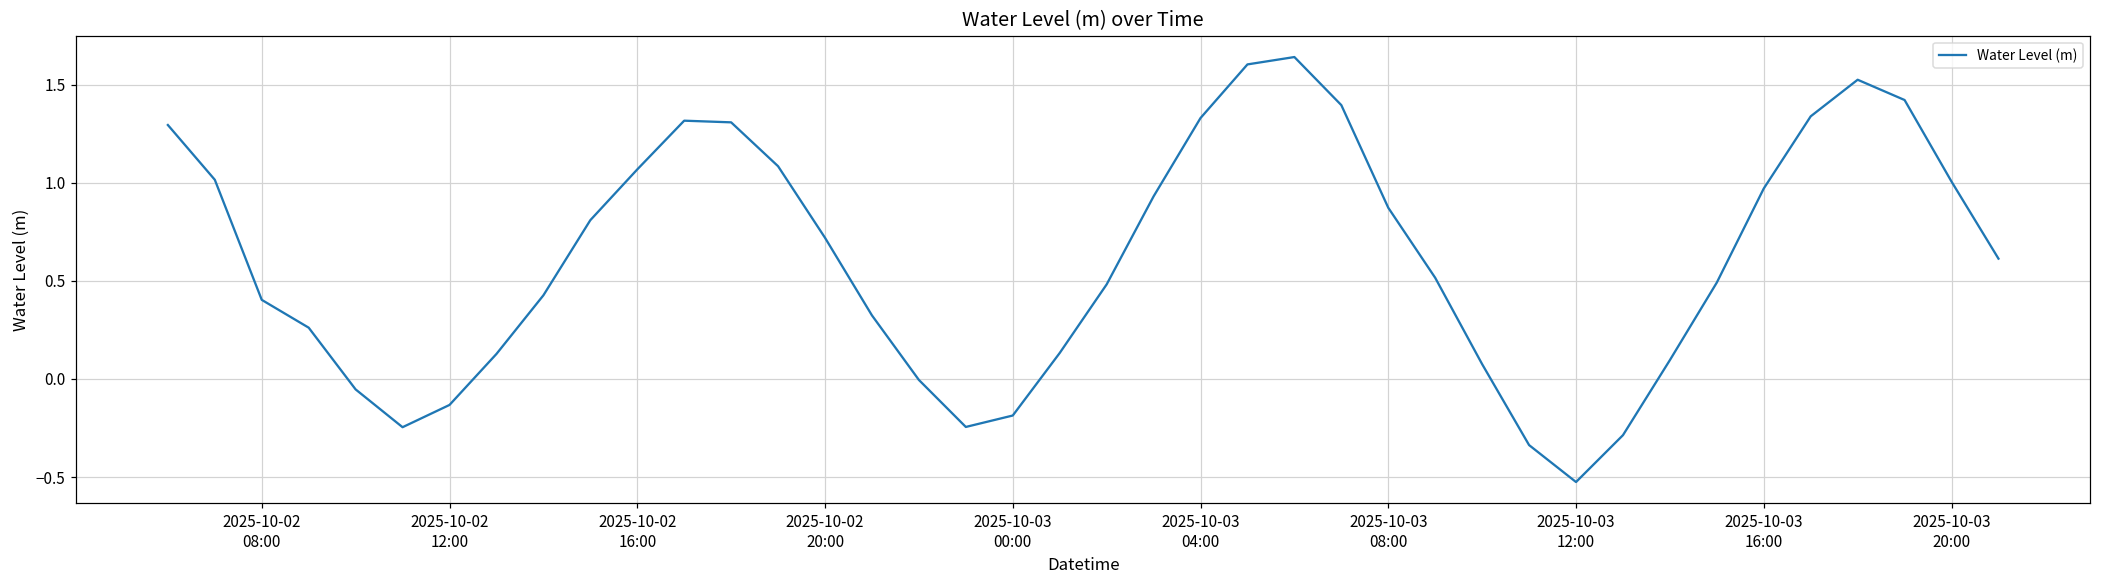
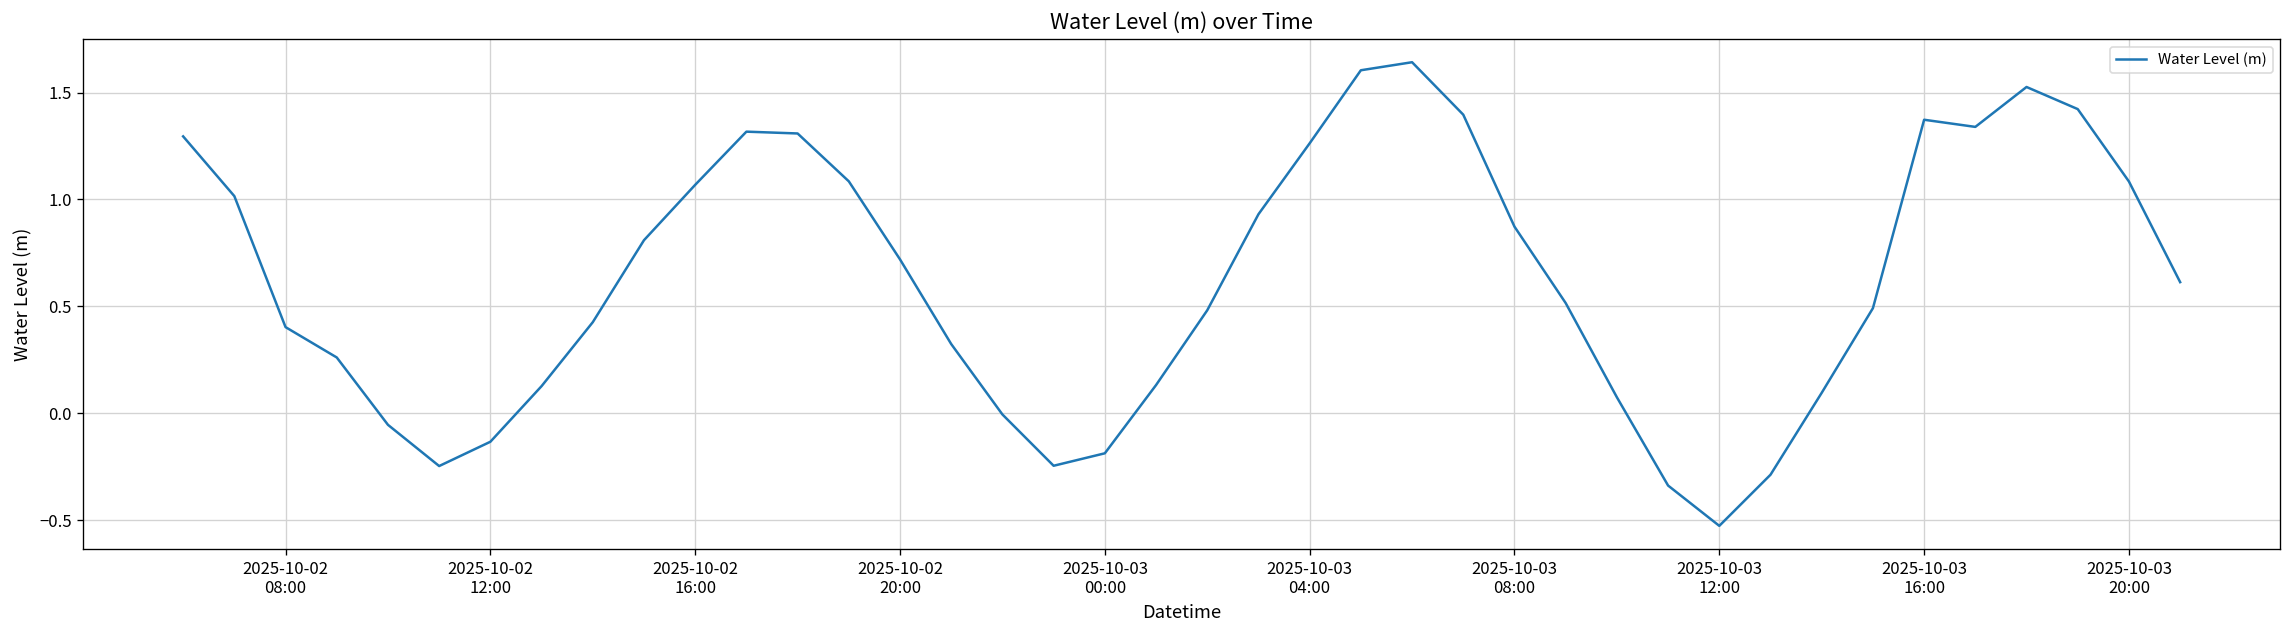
  {
    "2025-10-02 08:00": 0.40,
    "2025-10-02 12:00": -0.13,
    "2025-10-02 16:00": 1.07,
    "2025-10-02 20:00": 0.72,
    "2025-10-03 00:00": -0.19,
-   "2025-10-03 04:00": 1.33,
+   "2025-10-03 04:00": 1.26,
    "2025-10-03 08:00": 0.87,
    "2025-10-03 12:00": -0.53,
-   "2025-10-03 16:00": 0.97,
-   "2025-10-03 20:00": 1.01
+   "2025-10-03 16:00": 1.37,
+   "2025-10-03 20:00": 1.08
  }
